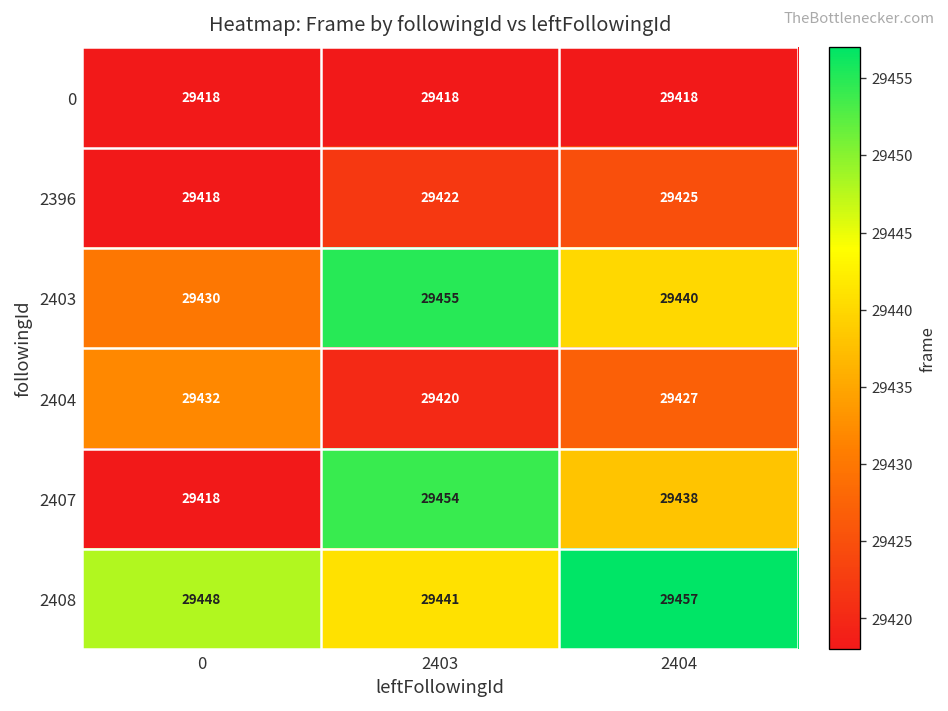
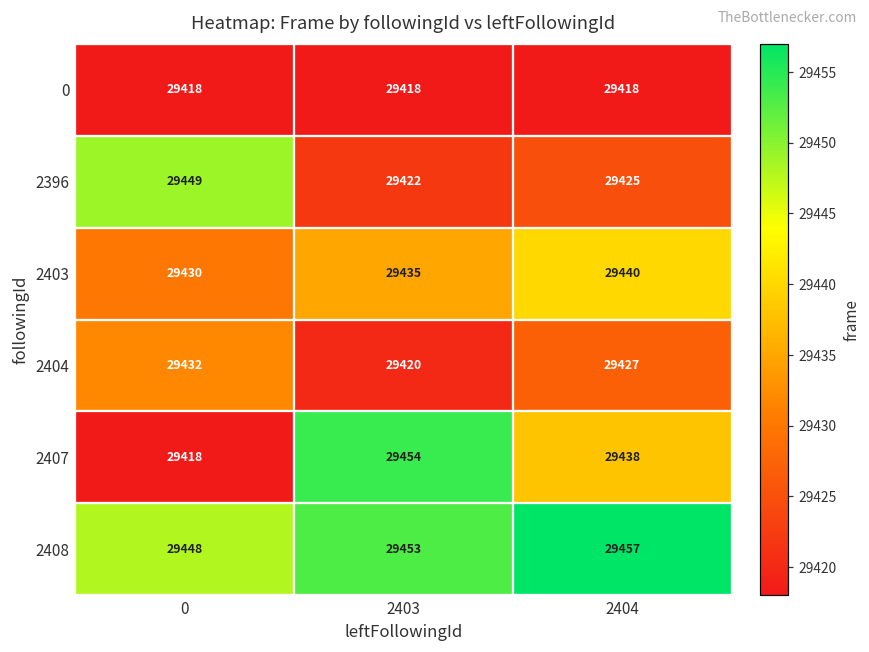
  {
    "0": {
      "0": 29418,
      "2403": 29418,
      "2404": 29418
    },
    "2396": {
-     "0": 29418,
+     "0": 29449,
      "2403": 29422,
      "2404": 29425
    },
    "2403": {
      "0": 29430,
-     "2403": 29455,
+     "2403": 29435,
      "2404": 29440
    },
    "2404": {
      "0": 29432,
      "2403": 29420,
      "2404": 29427
    },
    "2407": {
      "0": 29418,
      "2403": 29454,
      "2404": 29438
    },
    "2408": {
      "0": 29448,
-     "2403": 29441,
+     "2403": 29453,
      "2404": 29457
    }
  }
